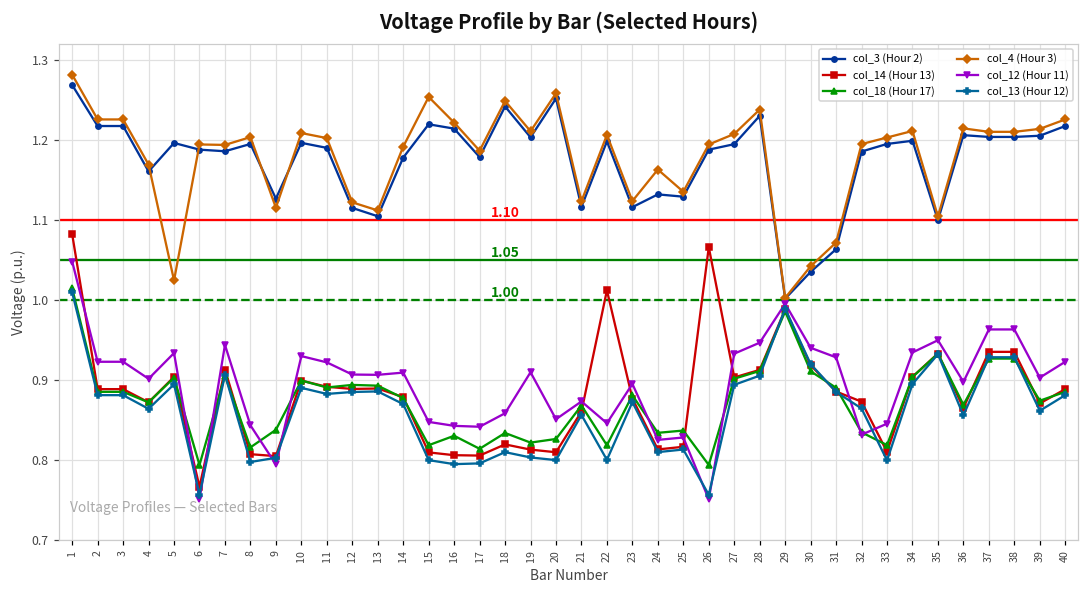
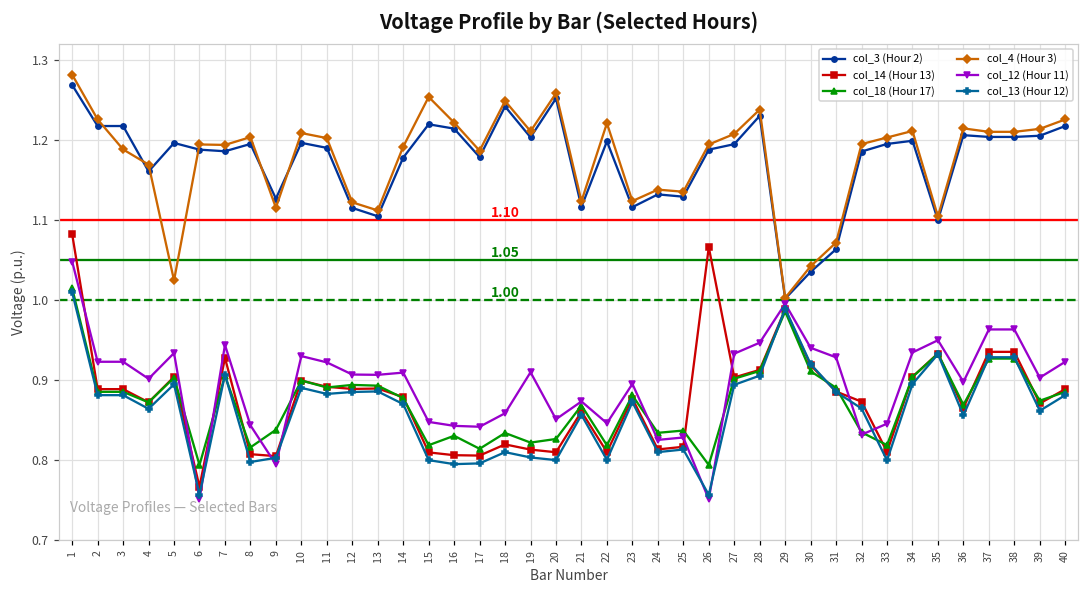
  {
    "col_14 (Hour 13)": {
      "1": 1.08,
      "6": 0.77,
-     "7": 0.91,
+     "7": 0.93,
      "8": 0.81,
      "12": 0.89,
      "13": 0.89,
      "15": 0.81,
      "16": 0.81,
      "17": 0.81,
      "18": 0.82,
      "19": 0.81,
      "20": 0.81,
      "21": 0.86,
-     "22": 1.01,
+     "22": 0.81,
      "23": 0.88,
      "26": 1.07,
      "32": 0.87,
      "33": 0.81,
      "36": 0.86,
      "37": 0.93,
      "38": 0.93
    },
    "col_18 (Hour 17)": {
      "1": 1.01,
      "6": 0.79,
      "8": 0.82,
      "9": 0.84,
      "12": 0.89,
      "13": 0.89,
      "15": 0.82,
      "16": 0.83,
      "17": 0.81,
      "18": 0.83,
      "19": 0.82,
      "20": 0.83,
      "21": 0.87,
      "22": 0.82,
      "23": 0.88,
      "24": 0.83,
      "25": 0.84,
      "26": 0.79,
      "30": 0.91,
      "31": 0.89,
      "33": 0.82,
      "36": 0.87
    },
    "col_4 (Hour 3)": {
      "1": 1.28,
      "2": 1.23,
-     "3": 1.23,
+     "3": 1.19,
      "4": 1.17,
      "5": 1.02,
      "6": 1.19,
      "7": 1.19,
      "8": 1.20,
      "9": 1.12,
      "10": 1.21,
      "11": 1.20,
      "12": 1.12,
      "13": 1.11,
      "14": 1.19,
      "15": 1.25,
      "16": 1.22,
      "17": 1.19,
      "18": 1.25,
      "19": 1.21,
      "20": 1.26,
      "21": 1.12,
-     "22": 1.21,
+     "22": 1.22,
      "23": 1.12,
-     "24": 1.16,
+     "24": 1.14,
      "25": 1.14,
      "26": 1.19,
      "27": 1.21,
      "28": 1.24,
      "30": 1.04,
      "31": 1.07,
      "32": 1.19,
      "33": 1.20,
      "34": 1.21,
      "35": 1.10,
      "36": 1.21,
      "37": 1.21,
      "38": 1.21,
      "39": 1.21,
      "40": 1.23
    },
    "col_12 (Hour 11)": {
      "1": 1.05,
      "2": 0.92,
      "3": 0.92,
      "4": 0.90,
      "5": 0.93,
      "6": 0.75,
      "7": 0.94,
      "8": 0.84,
      "9": 0.79,
      "10": 0.93,
      "11": 0.92,
      "12": 0.91,
      "13": 0.91,
      "14": 0.91,
      "15": 0.85,
      "16": 0.84,
      "17": 0.84,
      "18": 0.86,
      "19": 0.91,
      "20": 0.85,
      "21": 0.87,
      "22": 0.85,
      "23": 0.89,
      "24": 0.82,
      "25": 0.83,
      "26": 0.75,
      "27": 0.93,
      "28": 0.95,
      "29": 1.00,
      "30": 0.94,
      "31": 0.93,
      "33": 0.85,
      "34": 0.93,
      "35": 0.95,
      "36": 0.90,
      "37": 0.96,
      "38": 0.96,
      "39": 0.90,
      "40": 0.92
    }
  }
